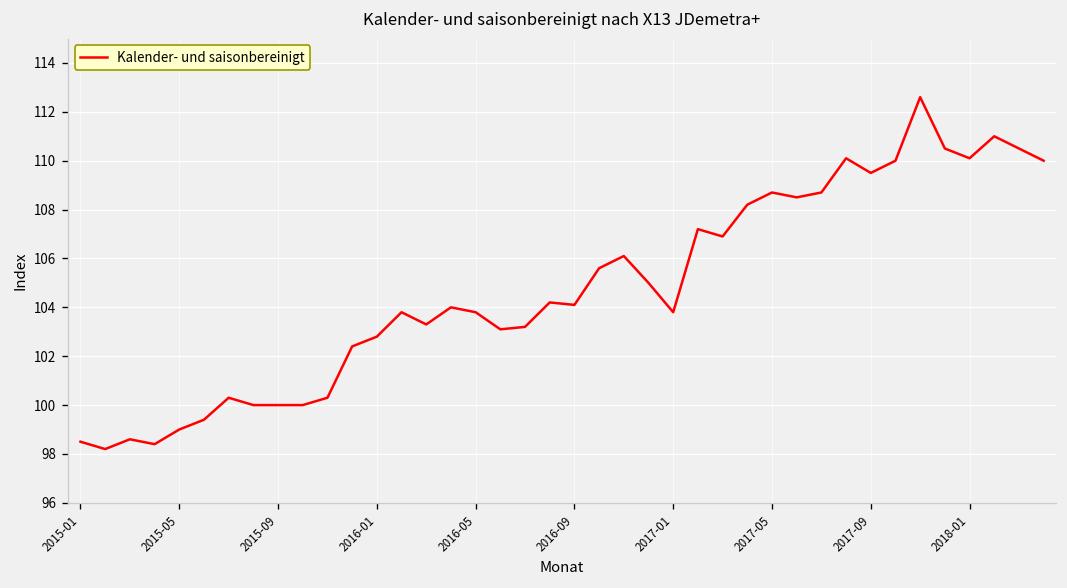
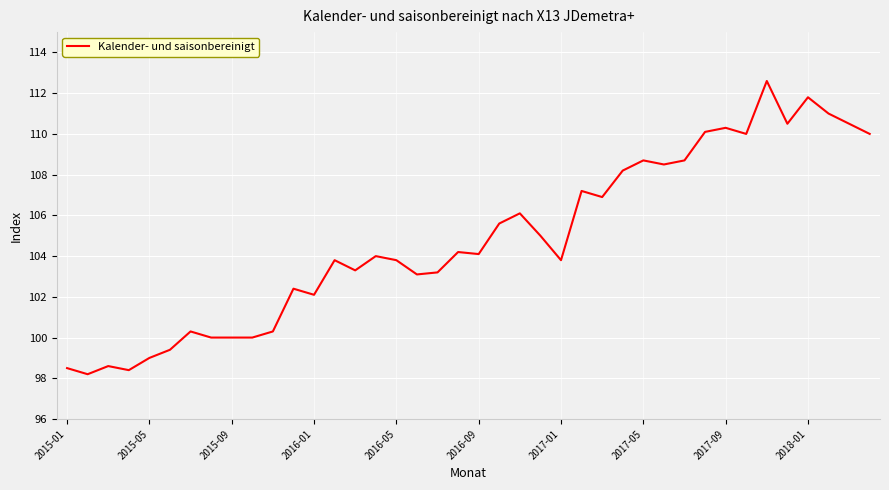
  {
    "2015-01": 98.5,
    "2015-05": 99.0,
    "2015-09": 100.0,
-   "2016-01": 102.8,
+   "2016-01": 102.1,
    "2016-05": 103.8,
    "2016-09": 104.1,
    "2017-01": 103.8,
    "2017-05": 108.7,
-   "2017-09": 109.5,
-   "2018-01": 110.1
+   "2017-09": 110.3,
+   "2018-01": 111.8
  }
